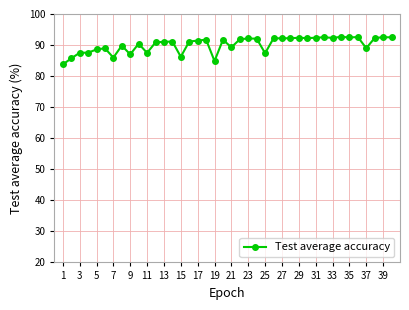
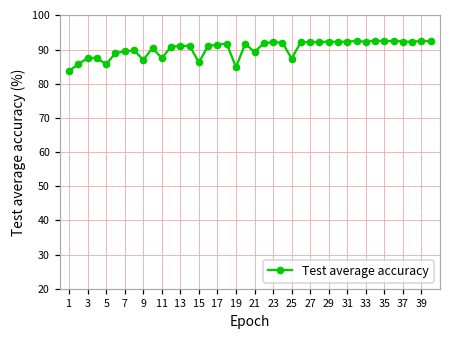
  {
    "1": 84,
    "3": 88,
-   "5": 89,
-   "7": 86,
+   "5": 86,
+   "7": 89,
    "9": 87,
    "11": 87,
    "13": 91,
    "15": 86,
    "17": 91,
    "19": 85,
    "21": 89,
    "23": 92,
    "25": 87,
    "27": 92,
    "29": 92,
    "31": 92,
    "33": 92,
    "35": 92,
-   "37": 89,
+   "37": 92,
    "39": 93
  }
